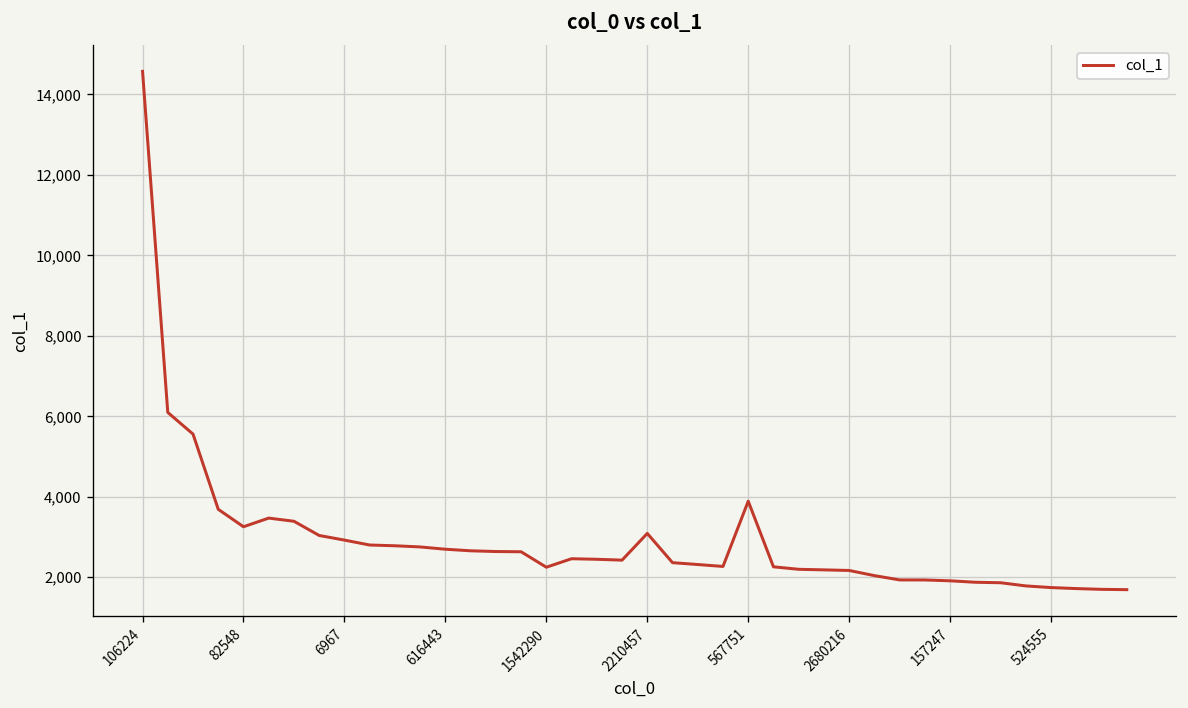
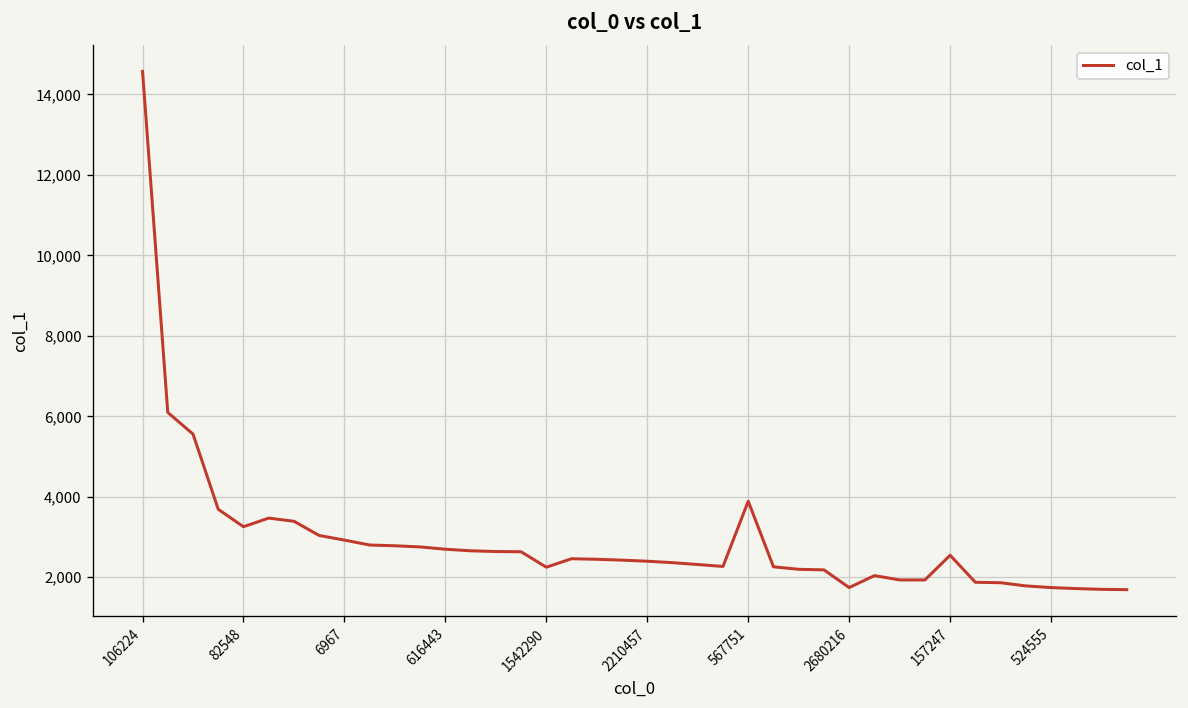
  {
    "106224": "14,600",
    "82548": "3,300",
    "6967": "2,900",
    "616443": "2,700",
    "1542290": "2,200",
-   "2210457": "3,100",
+   "2210457": "2,400",
    "567751": "3,900",
-   "2680216": "2,200",
-   "157247": "1,900",
+   "2680216": "1,700",
+   "157247": "2,500",
    "524555": "1,700"
  }
